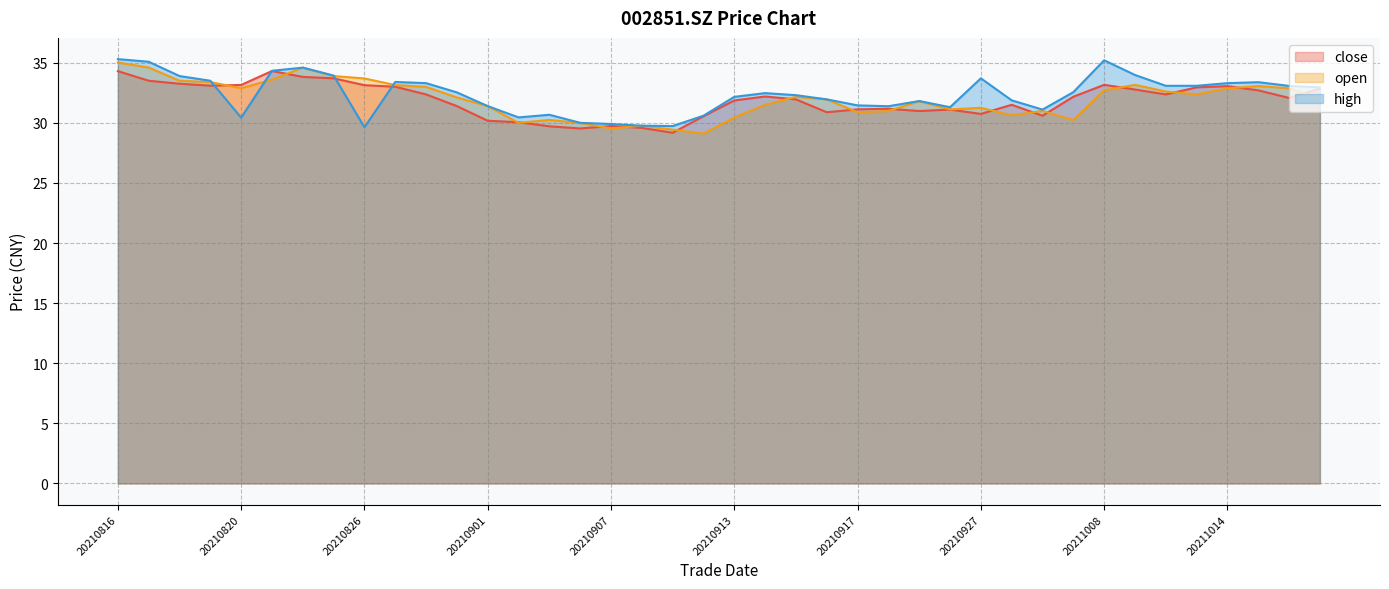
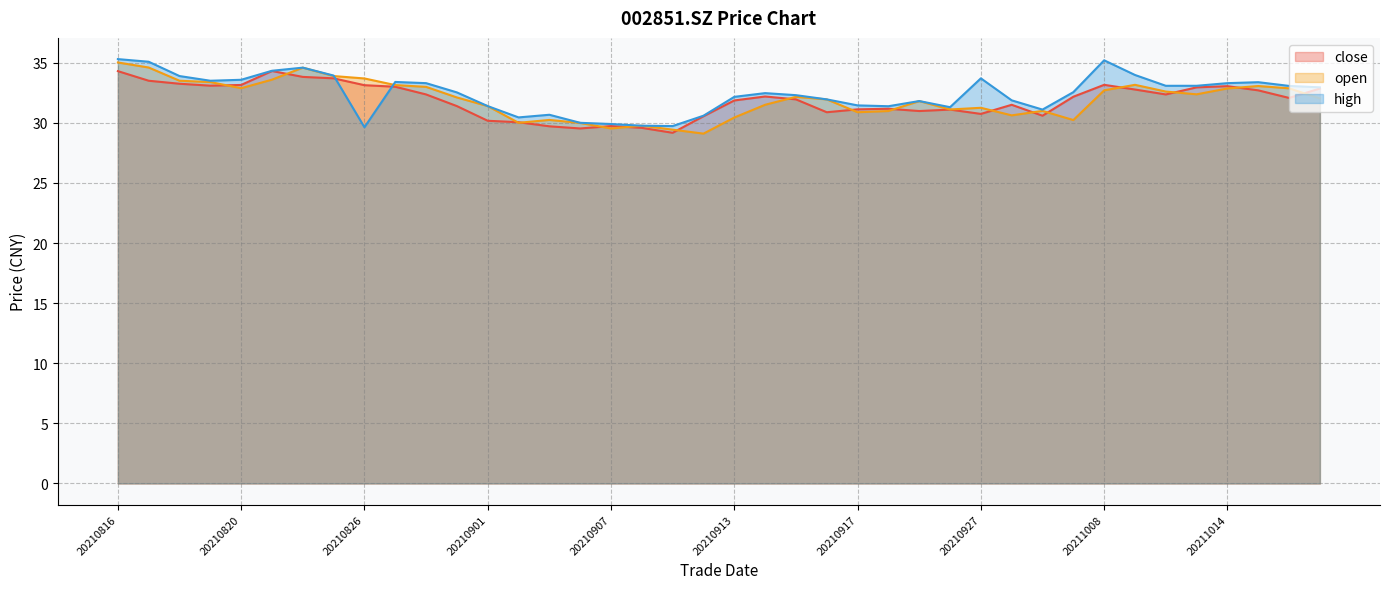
  {
    "high": {
      "20210816": 35.3,
-     "20210820": 30.4,
+     "20210820": 33.6,
      "20210826": 29.6,
      "20210913": 32.2,
      "20210917": 31.5,
      "20210927": 33.7,
      "20211008": 35.2,
      "20211014": 33.3
    }
  }
